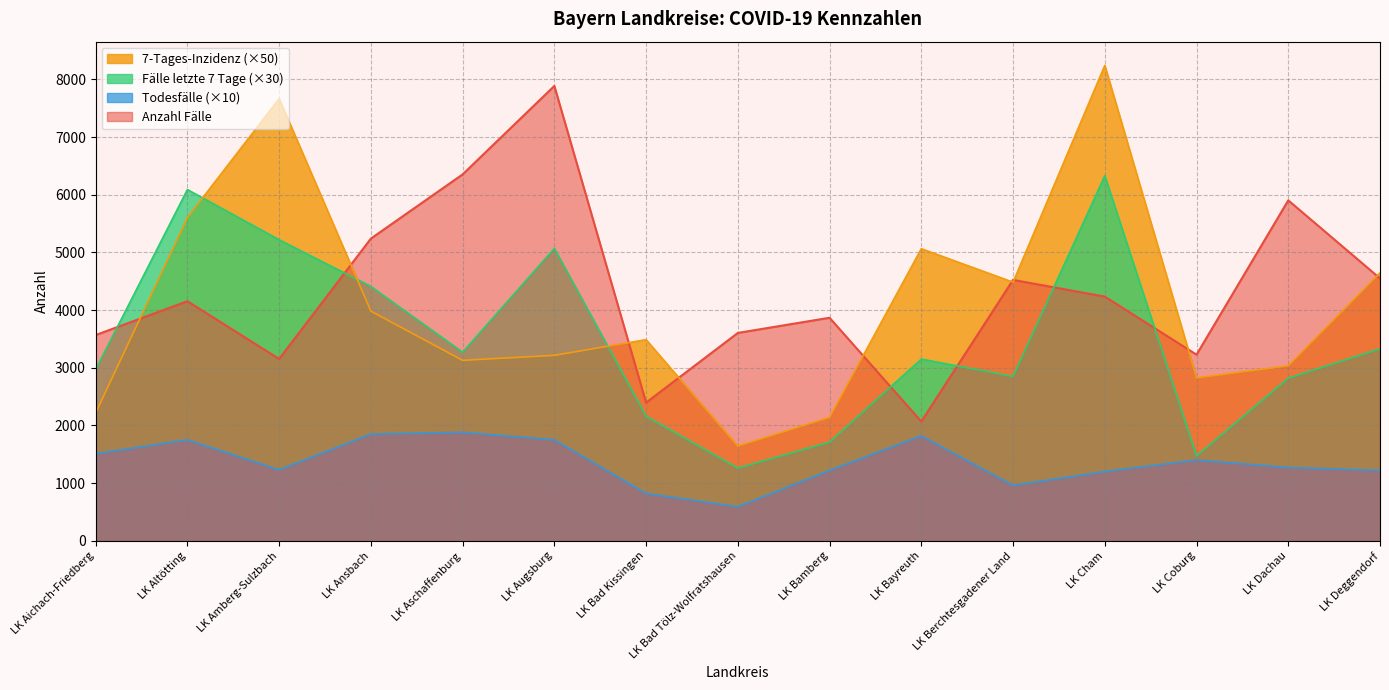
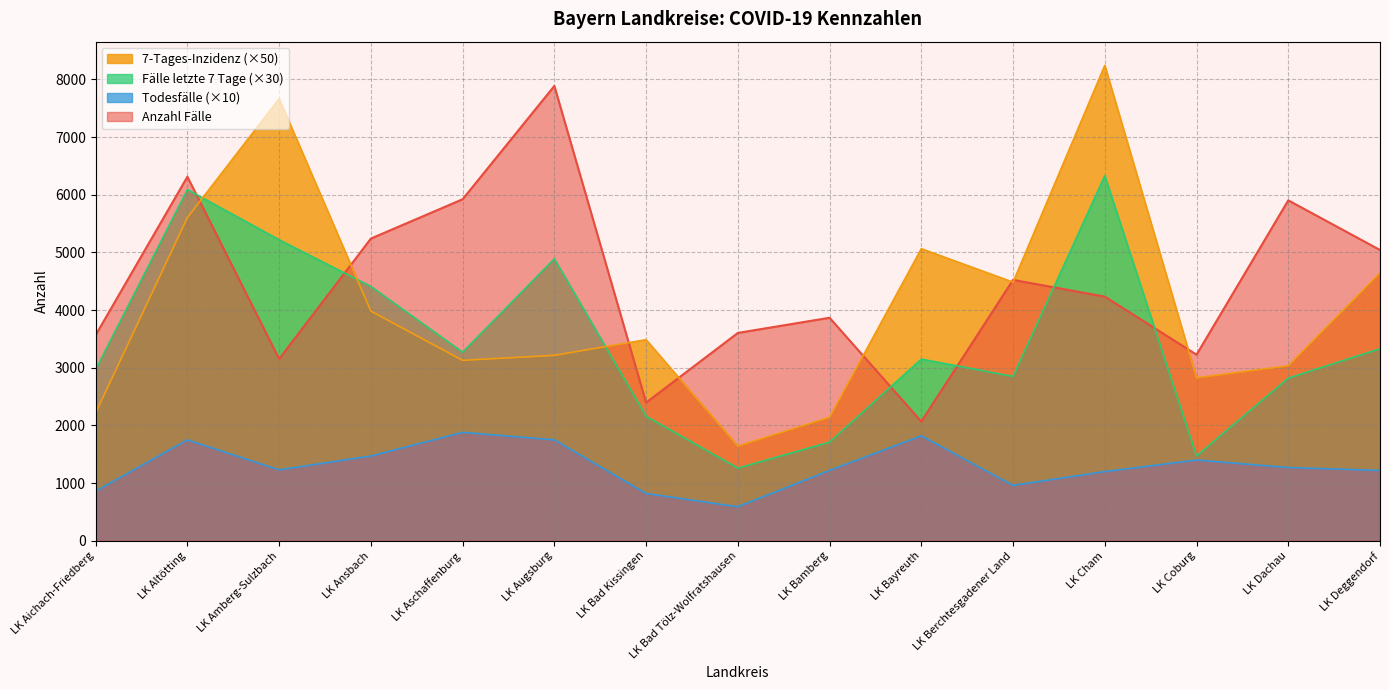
  {
    "7-Tages-Inzidenz (×50)": {
      "LK Aichach-Friedberg": 2200,
      "LK Altötting": 5600,
      "LK Ansbach": 4000,
      "LK Aschaffenburg": 3100,
      "LK Augsburg": 3200,
      "LK Bad Kissingen": 3500,
      "LK Bad Tölz-Wolfratshausen": 1600,
      "LK Bamberg": 2100,
      "LK Bayreuth": 5100,
      "LK Cham": 8200,
      "LK Coburg": 2800,
      "LK Dachau": 3000,
      "LK Deggendorf": 4600
    },
    "Fälle letzte 7 Tage (×30)": {
      "LK Aichach-Friedberg": 3000,
      "LK Altötting": 6100,
      "LK Amberg-Sulzbach": 5200,
      "LK Ansbach": 4400,
      "LK Aschaffenburg": 3300,
-     "LK Augsburg": 5100,
+     "LK Augsburg": 4900,
      "LK Bad Kissingen": 2200,
      "LK Bad Tölz-Wolfratshausen": 1300,
      "LK Bamberg": 1700,
      "LK Bayreuth": 3200,
      "LK Berchtesgadener Land": 2900,
      "LK Cham": 6300,
      "LK Coburg": 1500,
      "LK Dachau": 2800,
      "LK Deggendorf": 3300
    },
    "Todesfälle (×10)": {
-     "LK Aichach-Friedberg": 1500,
+     "LK Aichach-Friedberg": 900,
      "LK Altötting": 1800,
      "LK Amberg-Sulzbach": 1200,
-     "LK Ansbach": 1900,
+     "LK Ansbach": 1500,
      "LK Aschaffenburg": 1900,
      "LK Augsburg": 1800,
      "LK Bad Kissingen": 800,
      "LK Bad Tölz-Wolfratshausen": 600,
      "LK Bamberg": 1200,
      "LK Bayreuth": 1800,
      "LK Berchtesgadener Land": 1000,
      "LK Cham": 1200,
      "LK Coburg": 1400,
      "LK Dachau": 1300,
      "LK Deggendorf": 1200
    },
    "Anzahl Fälle": {
      "LK Aichach-Friedberg": 3600,
-     "LK Altötting": 4200,
+     "LK Altötting": 6300,
      "LK Amberg-Sulzbach": 3200,
      "LK Ansbach": 5200,
-     "LK Aschaffenburg": 6400,
+     "LK Aschaffenburg": 5900,
      "LK Augsburg": 7900,
      "LK Bad Kissingen": 2400,
      "LK Bad Tölz-Wolfratshausen": 3600,
      "LK Bamberg": 3900,
      "LK Bayreuth": 2100,
      "LK Cham": 4200,
      "LK Coburg": 3200,
      "LK Dachau": 5900,
-     "LK Deggendorf": 4600
+     "LK Deggendorf": 5000
    }
  }
